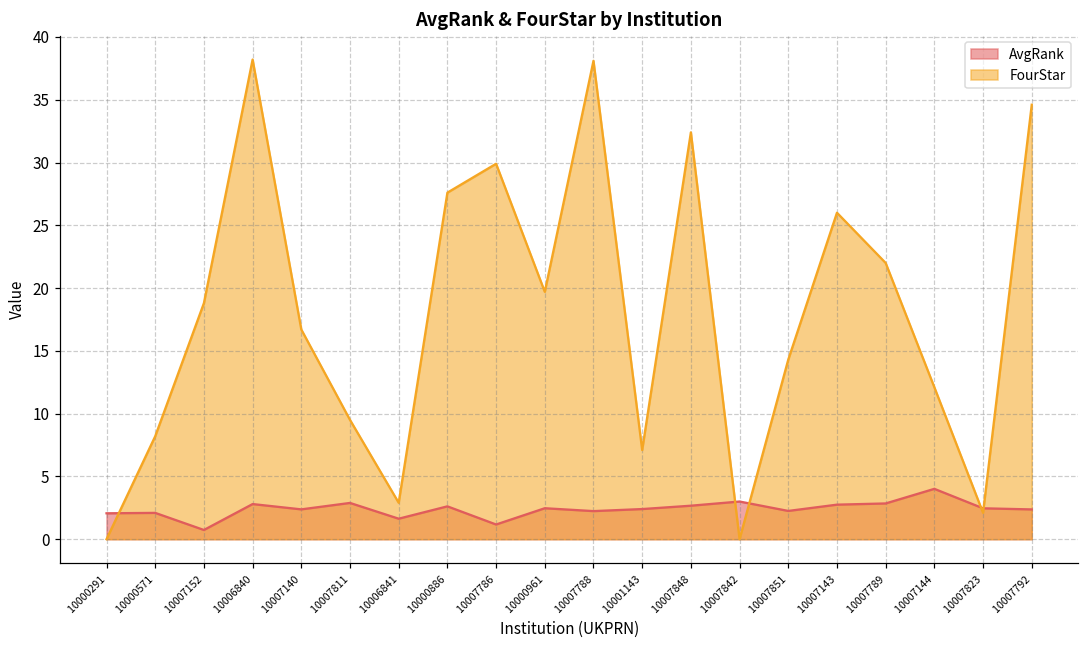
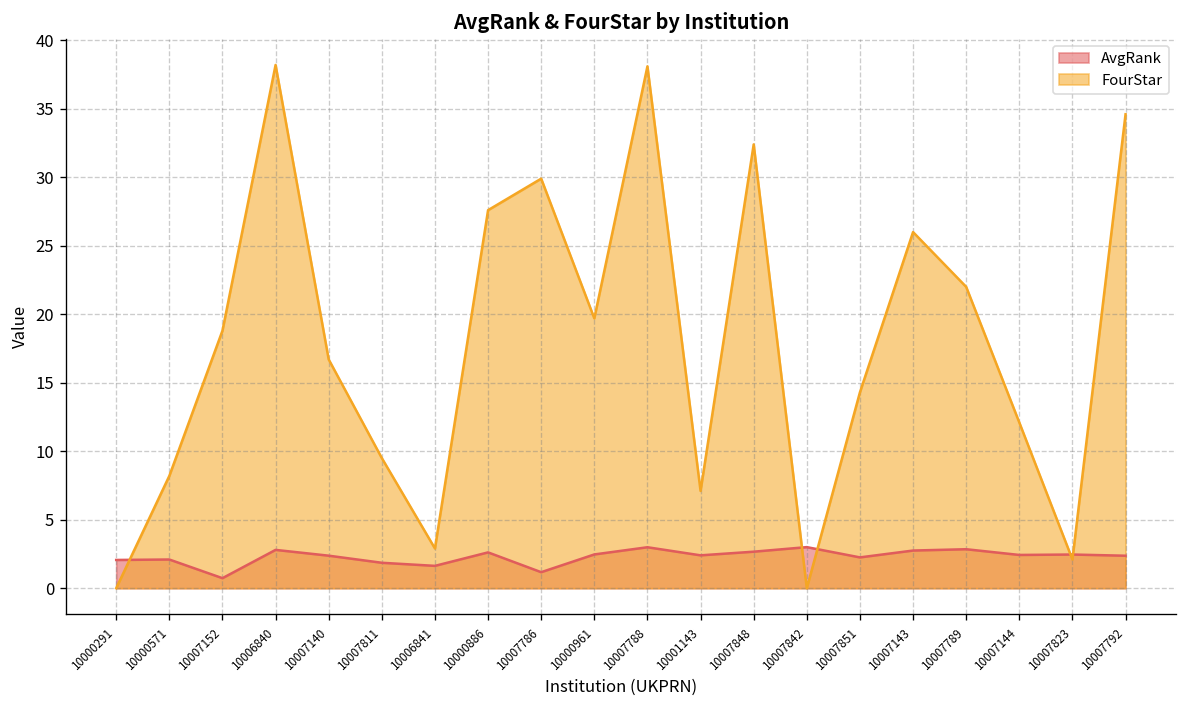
  {
    "AvgRank": {
      "10000291": 2.1,
      "10000571": 2.1,
      "10007152": 0.7,
      "10006840": 2.8,
      "10007140": 2.4,
-     "10007811": 2.9,
+     "10007811": 1.9,
      "10006841": 1.6,
      "10000886": 2.6,
      "10007786": 1.2,
      "10000961": 2.5,
-     "10007788": 2.2,
+     "10007788": 3.0,
      "10001143": 2.4,
      "10007848": 2.7,
      "10007842": 3.0,
      "10007851": 2.3,
      "10007143": 2.8,
      "10007789": 2.8,
-     "10007144": 4.0,
+     "10007144": 2.4,
      "10007823": 2.5,
      "10007792": 2.4
    },
    "FourStar": {
      "10000291": 0.0,
      "10000571": 8.2,
      "10007152": 18.8,
      "10006840": 38.2,
      "10007140": 16.7,
      "10007811": 9.5,
      "10006841": 2.9,
      "10000886": 27.6,
      "10007786": 29.9,
      "10000961": 19.7,
      "10007788": 38.1,
      "10001143": 7.1,
      "10007848": 32.4,
      "10007842": 0.0,
      "10007851": 14.3,
      "10007143": 26.0,
      "10007789": 22.0,
      "10007144": 12.1,
      "10007823": 2.1,
      "10007792": 34.6
    }
  }
